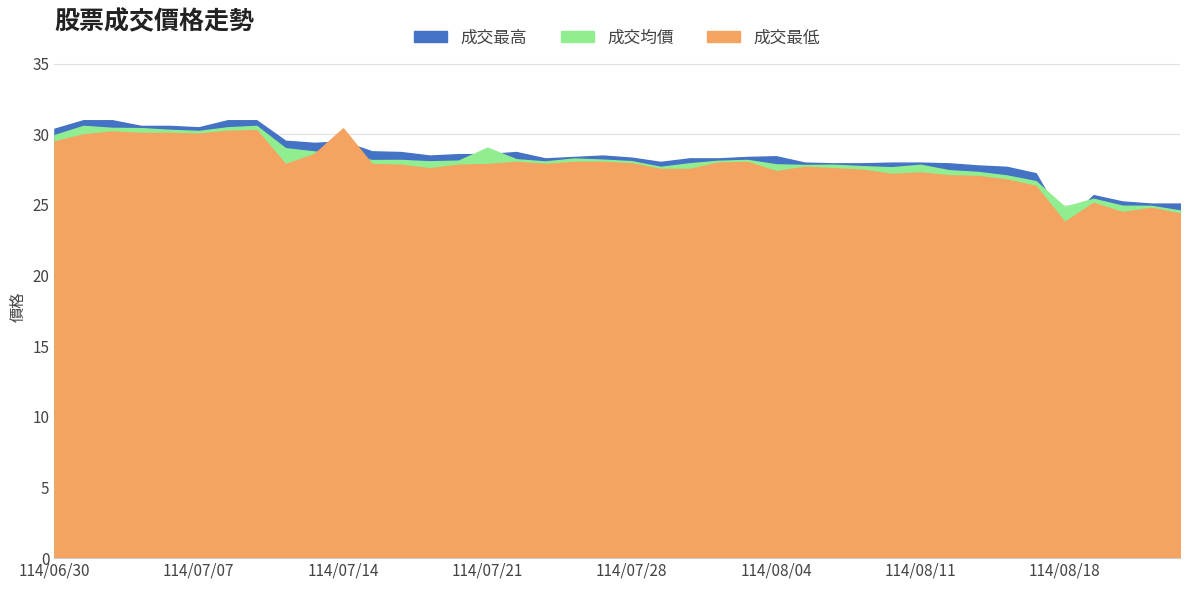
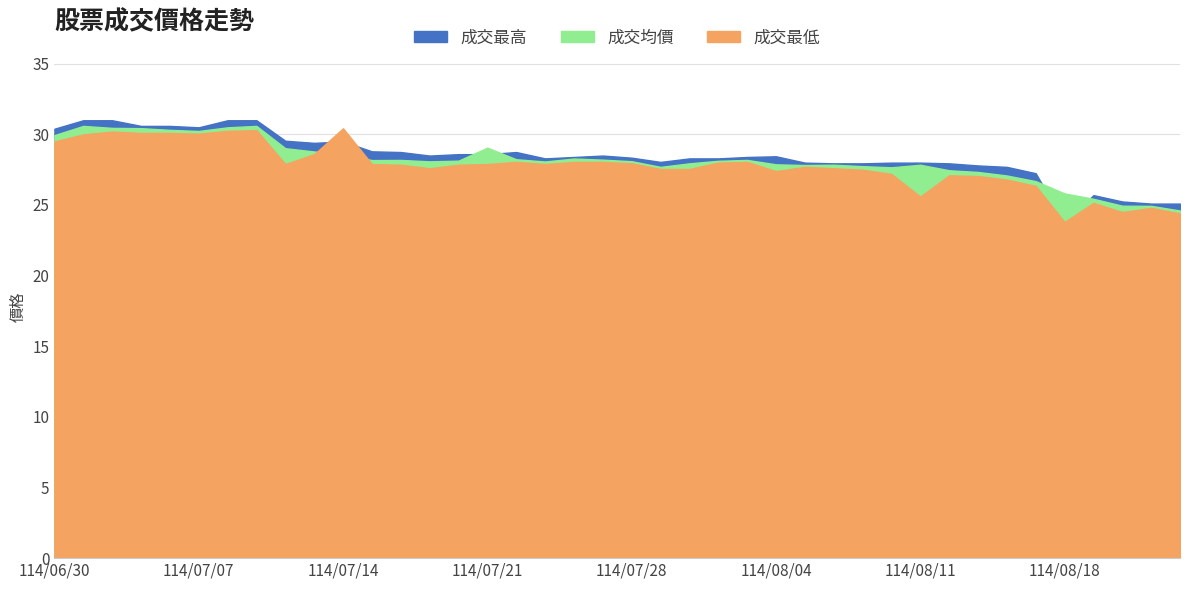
  {
    "成交最高": {
      "114/06/30": 30.4,
      "114/07/07": 30.5,
      "114/07/28": 28.4,
      "114/08/04": 28.5
    },
    "成交均價": {
      "114/06/30": 30.0,
      "114/07/07": 30.2,
      "114/07/21": 29.1,
      "114/08/04": 27.9,
-     "114/08/18": 24.9
+     "114/08/18": 25.8
    },
    "成交最低": {
      "114/06/30": 29.5,
      "114/07/07": 30.1,
      "114/07/14": 30.4,
      "114/07/21": 27.9,
      "114/08/04": 27.4,
-     "114/08/11": 27.3
+     "114/08/11": 25.6
    }
  }
